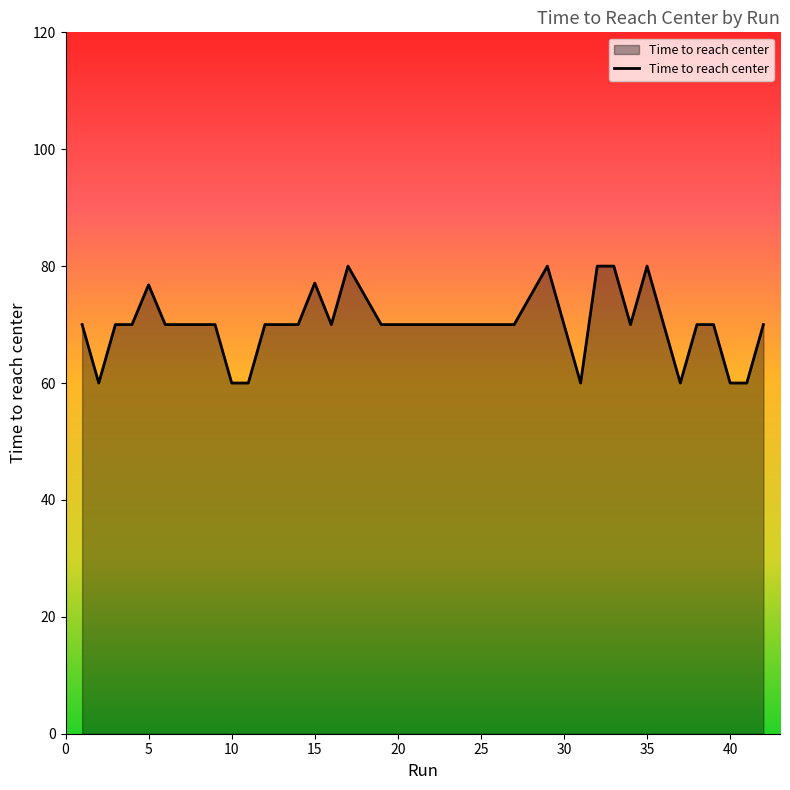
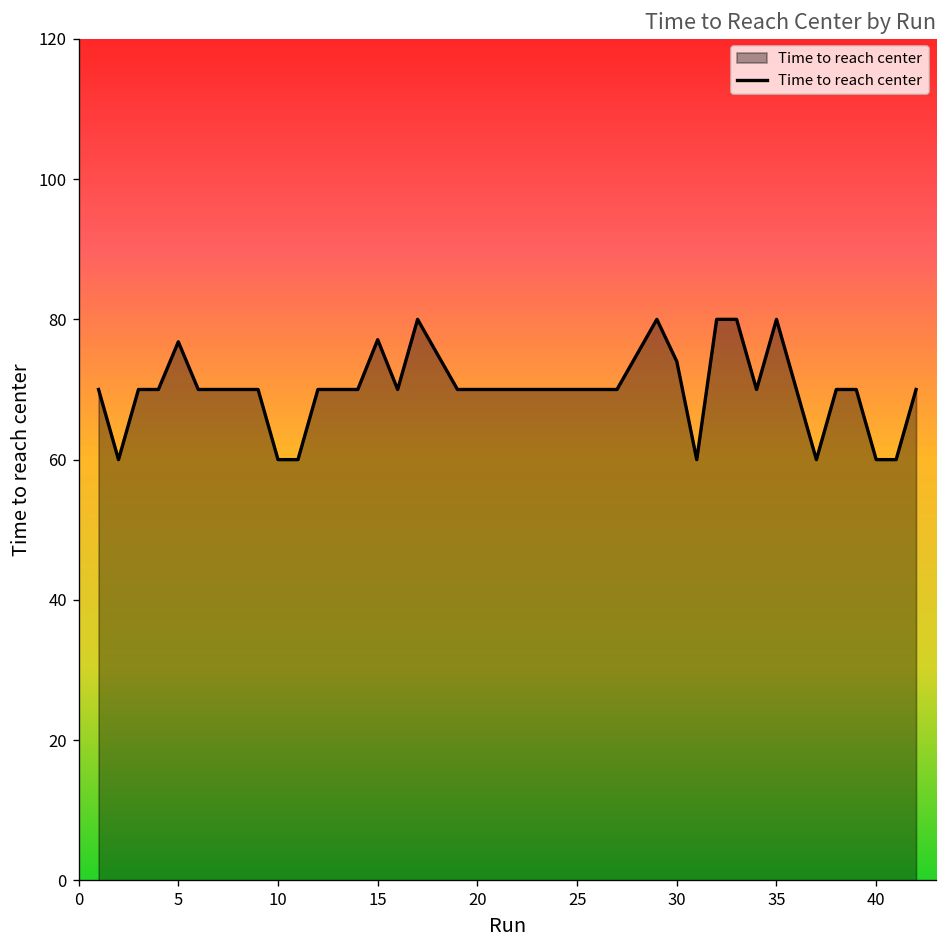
  {
    "5": 77,
    "10": 60,
    "15": 77,
-   "30": 70,
+   "30": 74,
    "35": 80,
    "40": 60
  }
